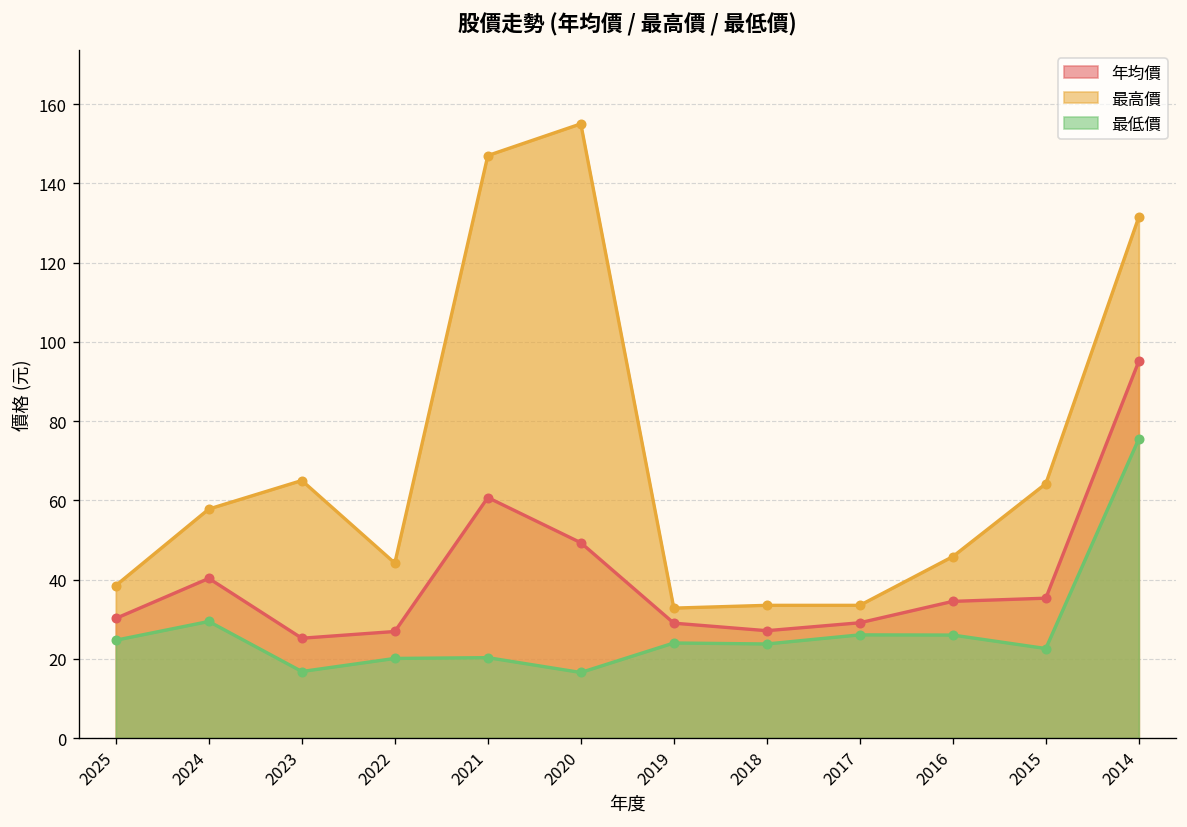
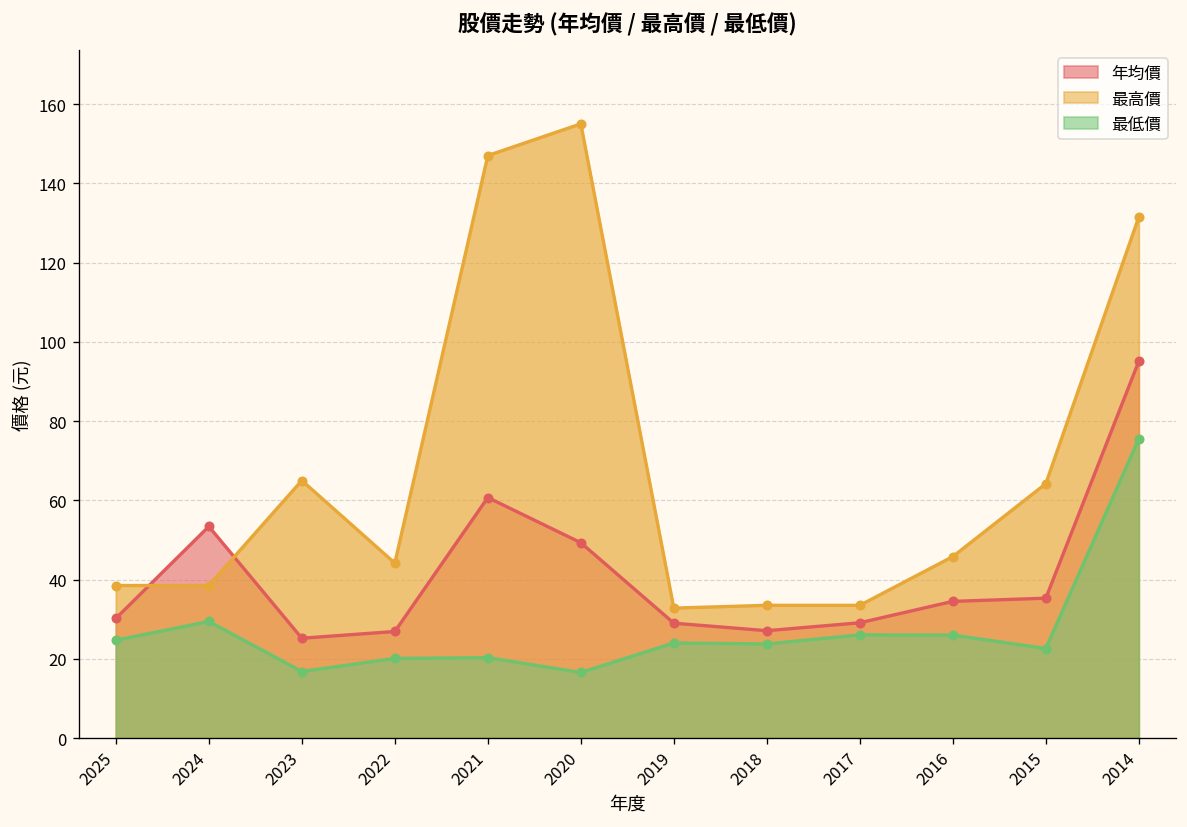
  {
    "年均價": {
      "2025": 30,
-     "2024": 40,
+     "2024": 53,
      "2023": 25,
      "2022": 27,
      "2021": 61,
      "2020": 49,
      "2019": 29,
      "2018": 27,
      "2017": 29,
      "2016": 35,
      "2015": 35,
      "2014": 95
    },
    "最高價": {
      "2025": 39,
-     "2024": 58,
+     "2024": 39,
      "2023": 65,
      "2022": 44,
      "2021": 147,
      "2020": 155,
      "2019": 33,
      "2018": 34,
      "2017": 34,
      "2016": 46,
      "2015": 64,
      "2014": 131
    },
    "最低價": {
      "2025": 25,
      "2024": 29,
      "2023": 17,
      "2022": 20,
      "2021": 20,
      "2020": 17,
      "2019": 24,
      "2018": 24,
      "2017": 26,
      "2016": 26,
      "2015": 23,
      "2014": 76
    }
  }
